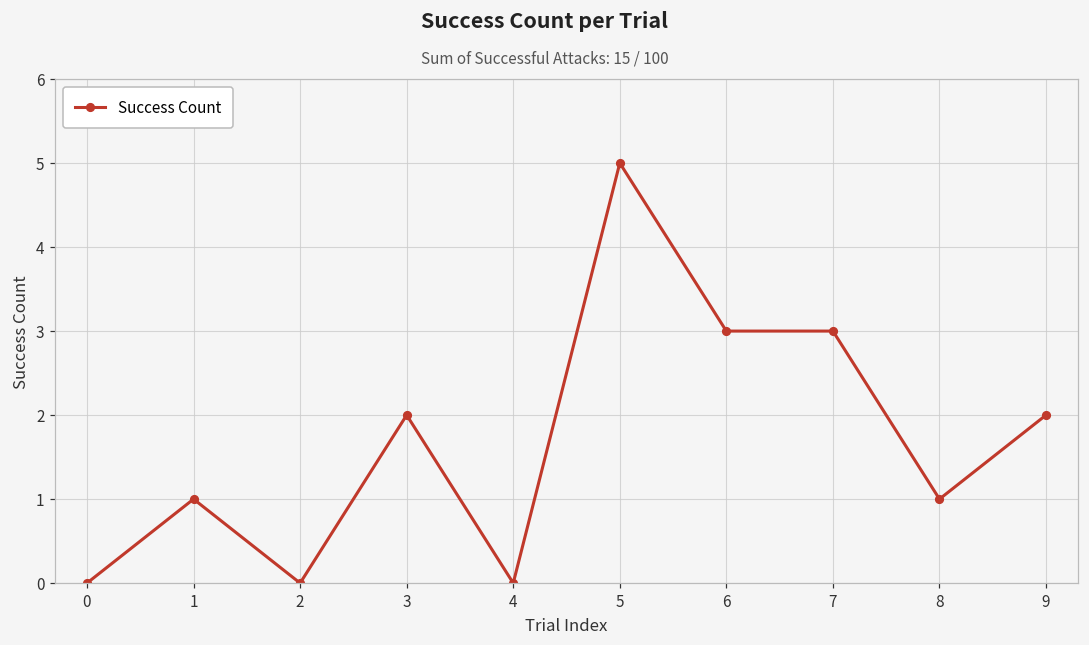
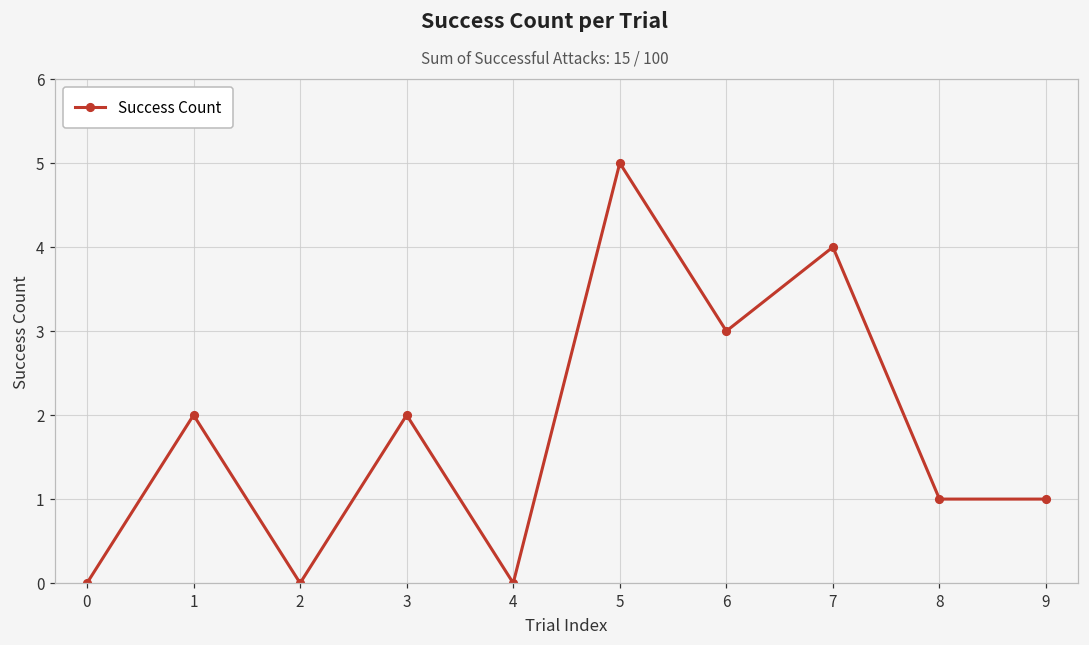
  {
    "0": 0,
-   "1": 1,
+   "1": 2,
    "2": 0,
    "3": 2,
    "4": 0,
    "5": 5,
    "6": 3,
-   "7": 3,
+   "7": 4,
    "8": 1,
-   "9": 2
+   "9": 1
  }
